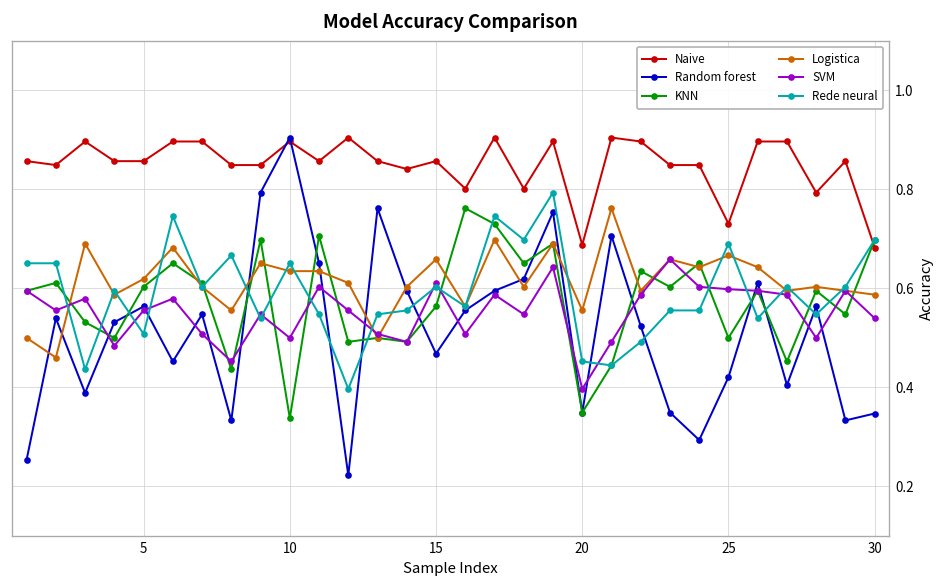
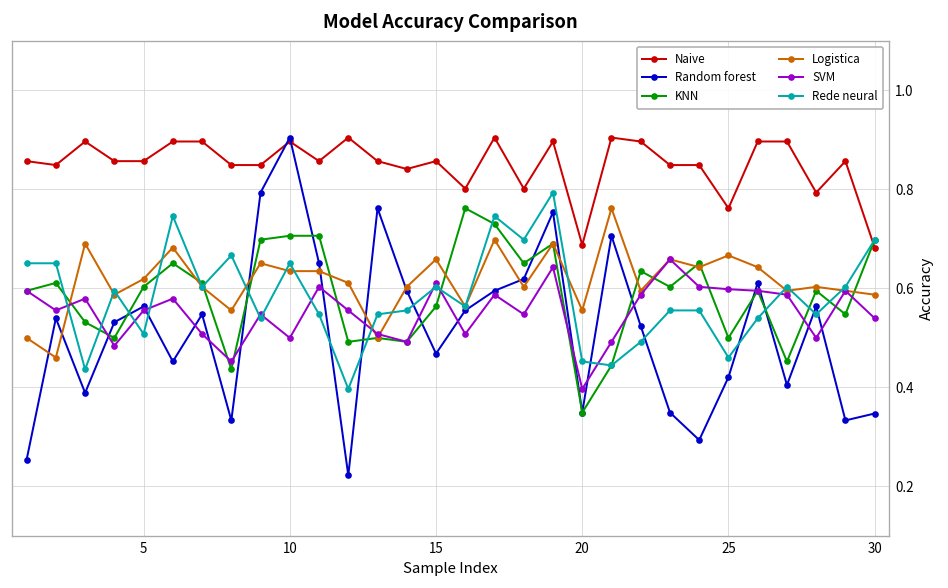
  {
    "Naive": {
      "5": 0.86,
      "10": 0.90,
      "15": 0.86,
      "20": 0.69,
-     "25": 0.73,
+     "25": 0.76,
      "30": 0.68
    },
    "Random forest": {
      "5": 0.56,
      "10": 0.90,
      "15": 0.47,
      "25": 0.42,
      "30": 0.35
    },
    "KNN": {
      "5": 0.60,
-     "10": 0.34,
+     "10": 0.71,
      "15": 0.56,
      "25": 0.50
    },
    "Logistica": {
      "5": 0.62,
      "10": 0.63,
      "15": 0.66,
      "20": 0.56,
      "25": 0.67,
      "30": 0.59
    },
    "SVM": {
      "5": 0.56,
      "10": 0.50,
      "15": 0.61,
      "20": 0.40,
      "25": 0.60,
      "30": 0.54
    },
    "Rede neural": {
      "5": 0.51,
      "10": 0.65,
      "15": 0.60,
      "20": 0.45,
-     "25": 0.69
+     "25": 0.46
    }
  }
